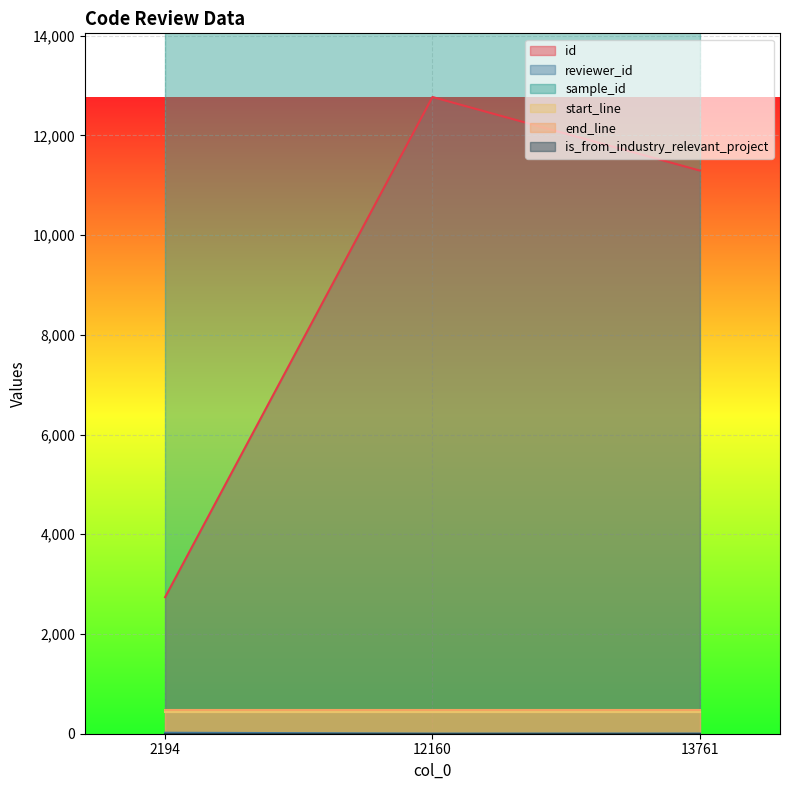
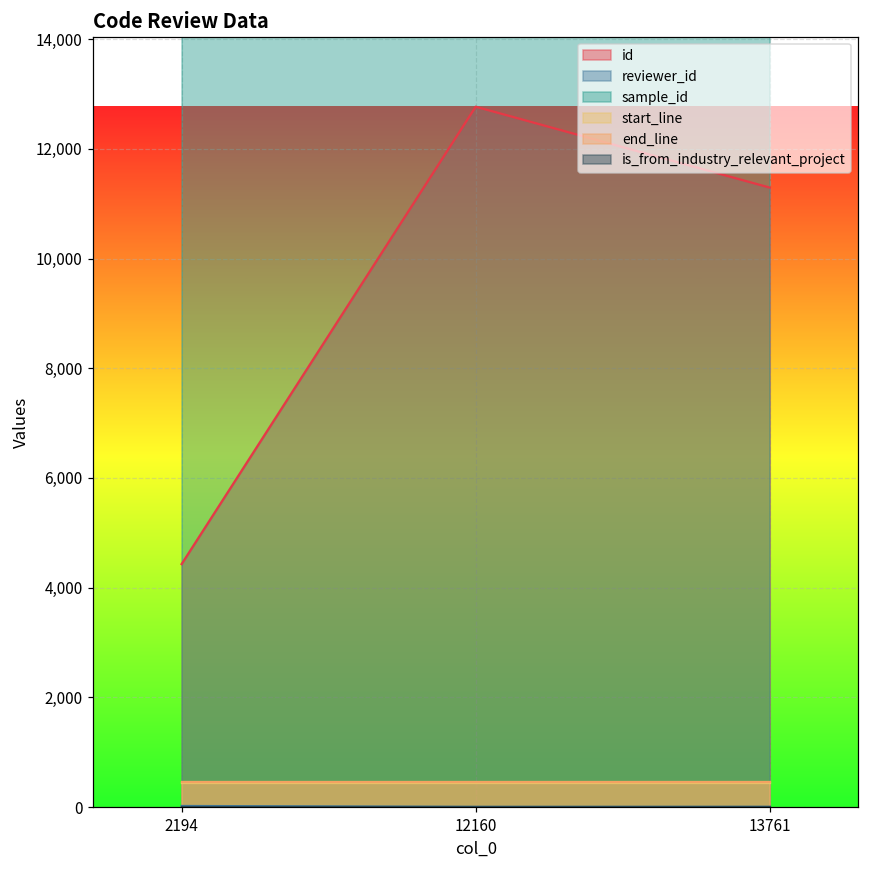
  {
    "id": {
-     "2194": "2,700",
+     "2194": "4,400",
      "12160": "12,800",
      "13761": "11,300"
    }
  }
